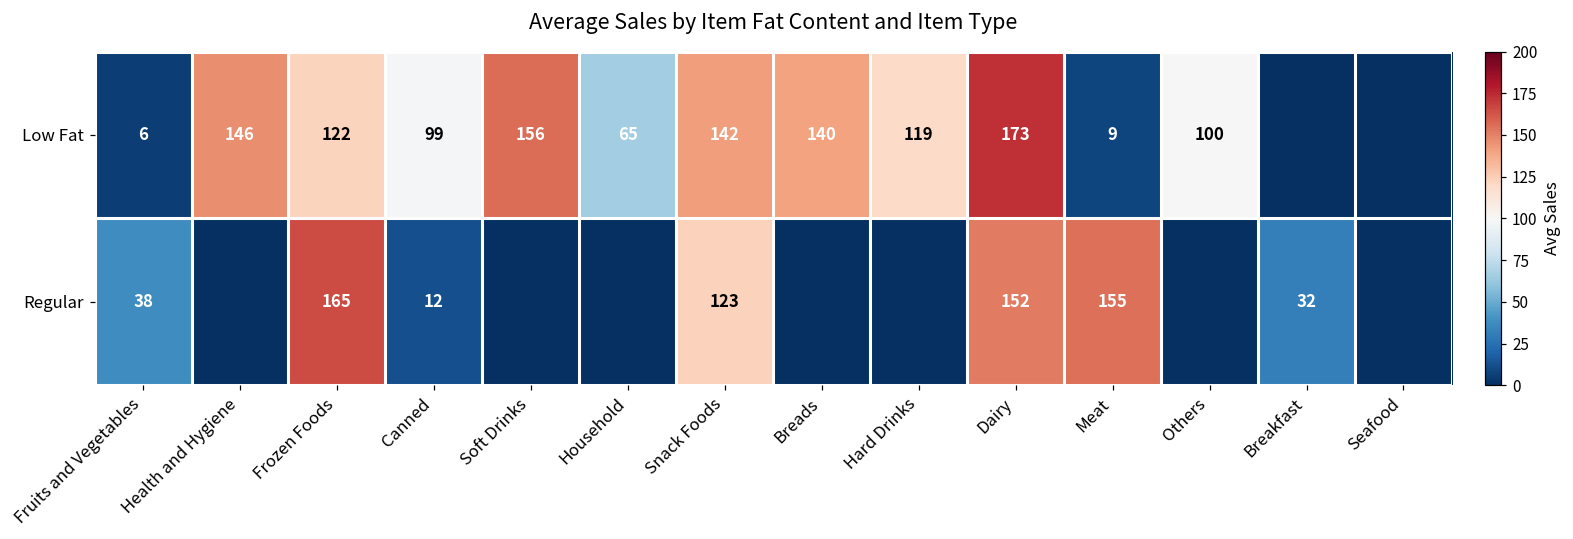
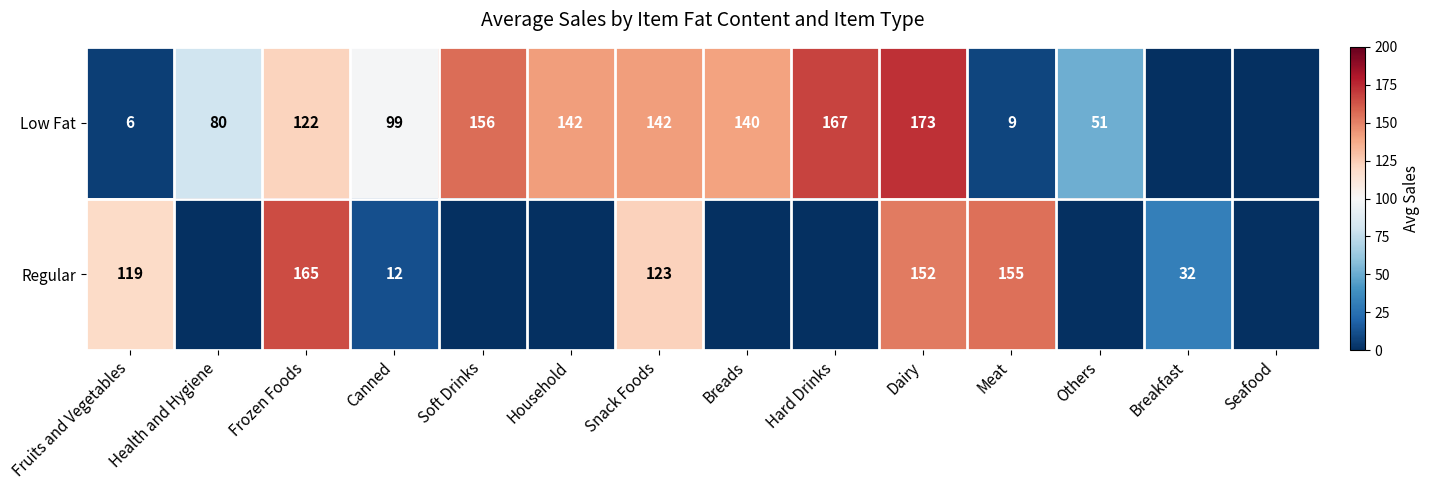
  {
    "Low Fat": {
      "Fruits and Vegetables": 6,
-     "Health and Hygiene": 146,
+     "Health and Hygiene": 80,
      "Frozen Foods": 122,
      "Canned": 99,
      "Soft Drinks": 156,
-     "Household": 65,
+     "Household": 142,
      "Snack Foods": 142,
      "Breads": 140,
-     "Hard Drinks": 119,
+     "Hard Drinks": 167,
      "Dairy": 173,
      "Meat": 9,
-     "Others": 100
+     "Others": 51
    },
    "Regular": {
-     "Fruits and Vegetables": 38,
+     "Fruits and Vegetables": 119,
      "Frozen Foods": 165,
      "Canned": 12,
      "Snack Foods": 123,
      "Dairy": 152,
      "Meat": 155,
      "Breakfast": 32
    }
  }
